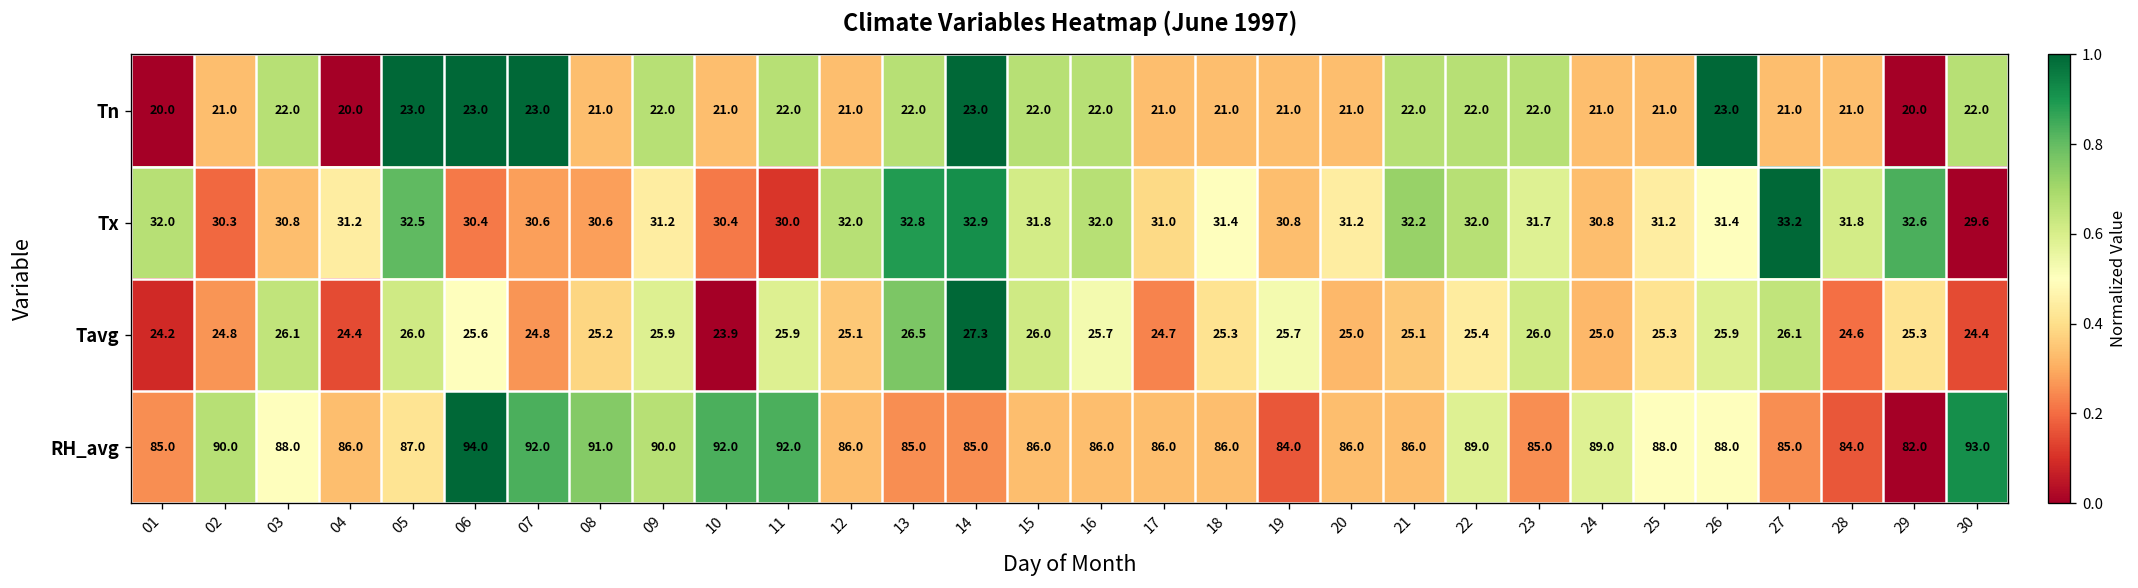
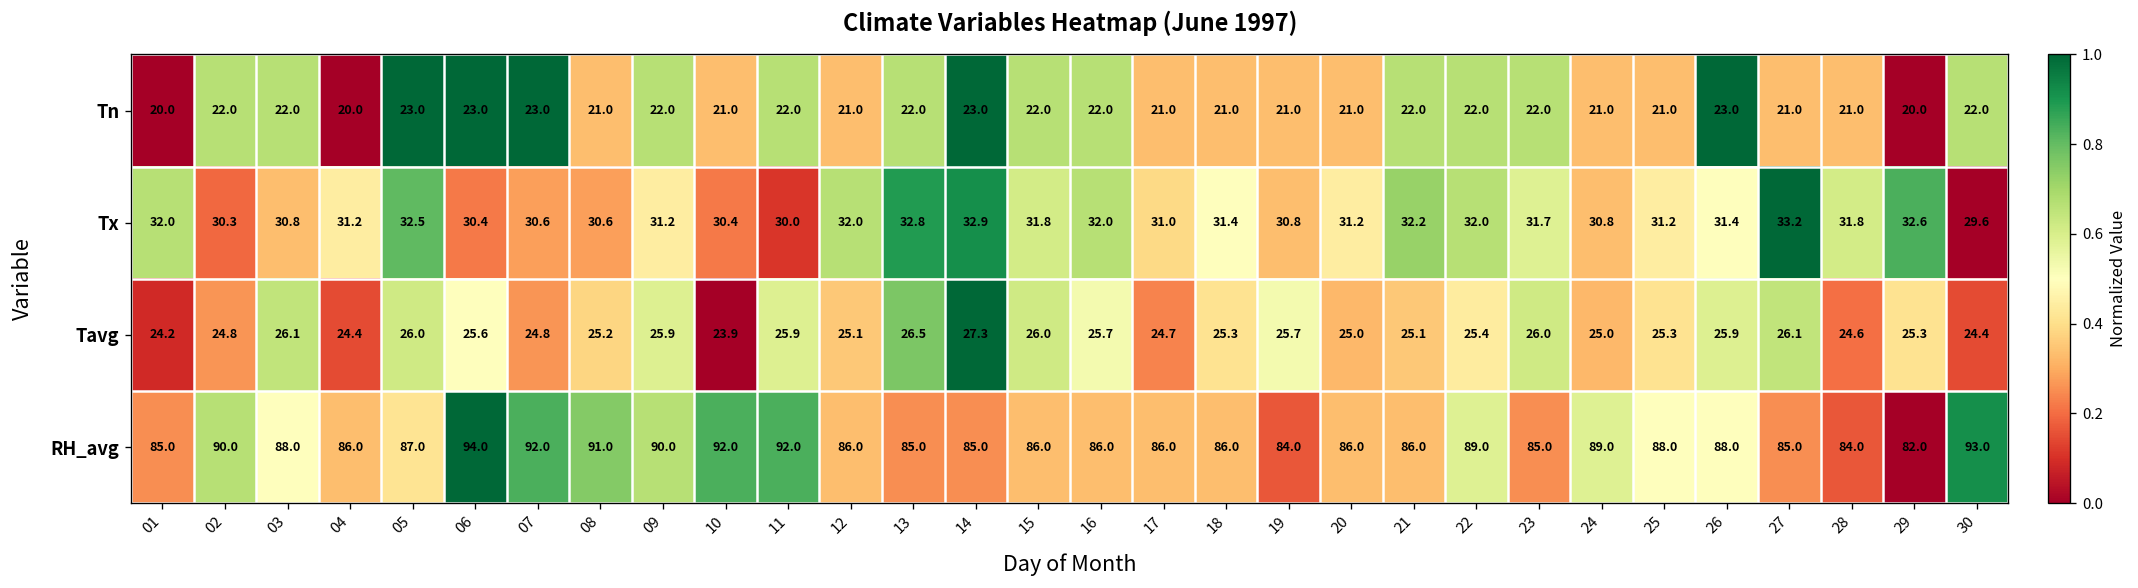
  {
    "Tn": {
      "01": 20.0,
-     "02": 21.0,
+     "02": 22.0,
      "03": 22.0,
      "04": 20.0,
      "05": 23.0,
      "06": 23.0,
      "07": 23.0,
      "08": 21.0,
      "09": 22.0,
      "10": 21.0,
      "11": 22.0,
      "12": 21.0,
      "13": 22.0,
      "14": 23.0,
      "15": 22.0,
      "16": 22.0,
      "17": 21.0,
      "18": 21.0,
      "19": 21.0,
      "20": 21.0,
      "21": 22.0,
      "22": 22.0,
      "23": 22.0,
      "24": 21.0,
      "25": 21.0,
      "26": 23.0,
      "27": 21.0,
      "28": 21.0,
      "29": 20.0,
      "30": 22.0
    },
    "Tx": {
      "01": 32.0,
      "02": 30.3,
      "03": 30.8,
      "04": 31.2,
      "05": 32.5,
      "06": 30.4,
      "07": 30.6,
      "08": 30.6,
      "09": 31.2,
      "10": 30.4,
      "11": 30.0,
      "12": 32.0,
      "13": 32.8,
      "14": 32.9,
      "15": 31.8,
      "16": 32.0,
      "17": 31.0,
      "18": 31.4,
      "19": 30.8,
      "20": 31.2,
      "21": 32.2,
      "22": 32.0,
      "23": 31.7,
      "24": 30.8,
      "25": 31.2,
      "26": 31.4,
      "27": 33.2,
      "28": 31.8,
      "29": 32.6,
      "30": 29.6
    },
    "Tavg": {
      "01": 24.2,
      "02": 24.8,
      "03": 26.1,
      "04": 24.4,
      "05": 26.0,
      "06": 25.6,
      "07": 24.8,
      "08": 25.2,
      "09": 25.9,
      "10": 23.9,
      "11": 25.9,
      "12": 25.1,
      "13": 26.5,
      "14": 27.3,
      "15": 26.0,
      "16": 25.7,
      "17": 24.7,
      "18": 25.3,
      "19": 25.7,
      "20": 25.0,
      "21": 25.1,
      "22": 25.4,
      "23": 26.0,
      "24": 25.0,
      "25": 25.3,
      "26": 25.9,
      "27": 26.1,
      "28": 24.6,
      "29": 25.3,
      "30": 24.4
    },
    "RH_avg": {
      "01": 85.0,
      "02": 90.0,
      "03": 88.0,
      "04": 86.0,
      "05": 87.0,
      "06": 94.0,
      "07": 92.0,
      "08": 91.0,
      "09": 90.0,
      "10": 92.0,
      "11": 92.0,
      "12": 86.0,
      "13": 85.0,
      "14": 85.0,
      "15": 86.0,
      "16": 86.0,
      "17": 86.0,
      "18": 86.0,
      "19": 84.0,
      "20": 86.0,
      "21": 86.0,
      "22": 89.0,
      "23": 85.0,
      "24": 89.0,
      "25": 88.0,
      "26": 88.0,
      "27": 85.0,
      "28": 84.0,
      "29": 82.0,
      "30": 93.0
    }
  }
